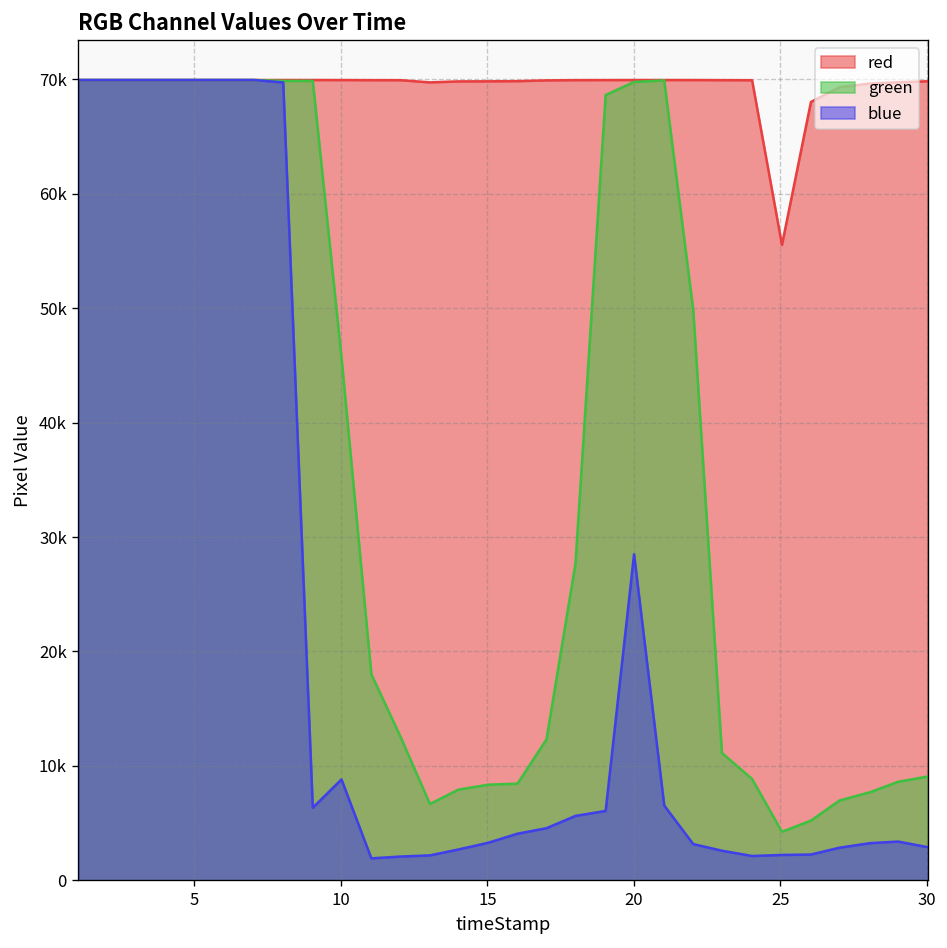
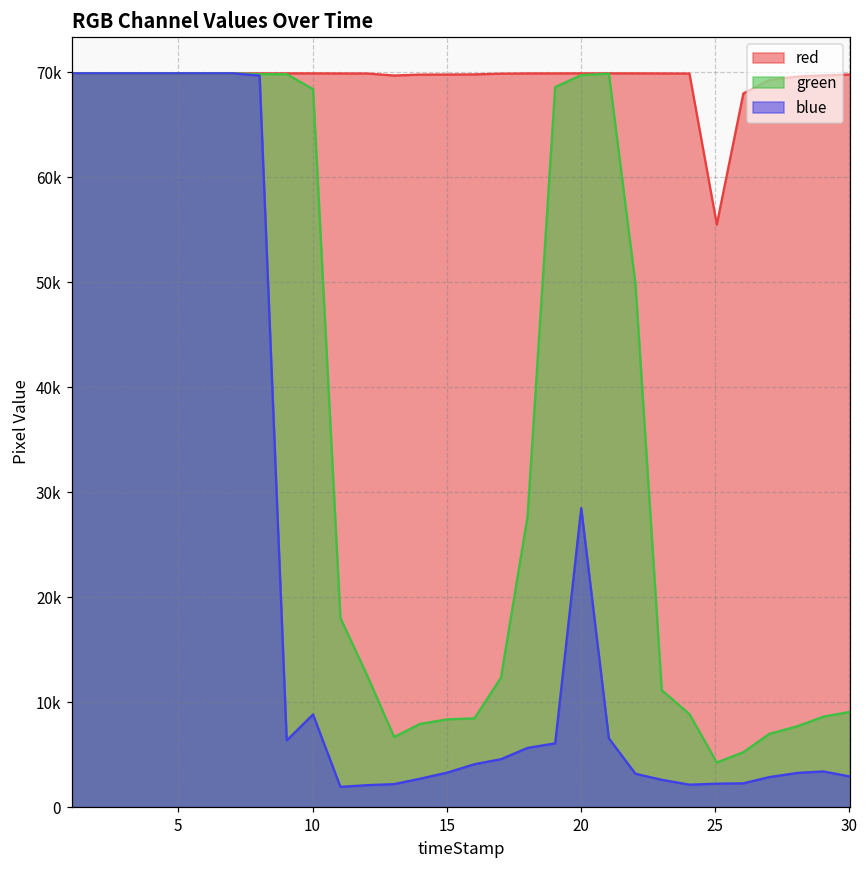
  {
    "red": {
      "10": 70000
    },
    "green": {
-     "10": 46000
+     "10": 68000
    },
    "blue": {
      "10": 9000,
      "20": 28000
    }
  }
